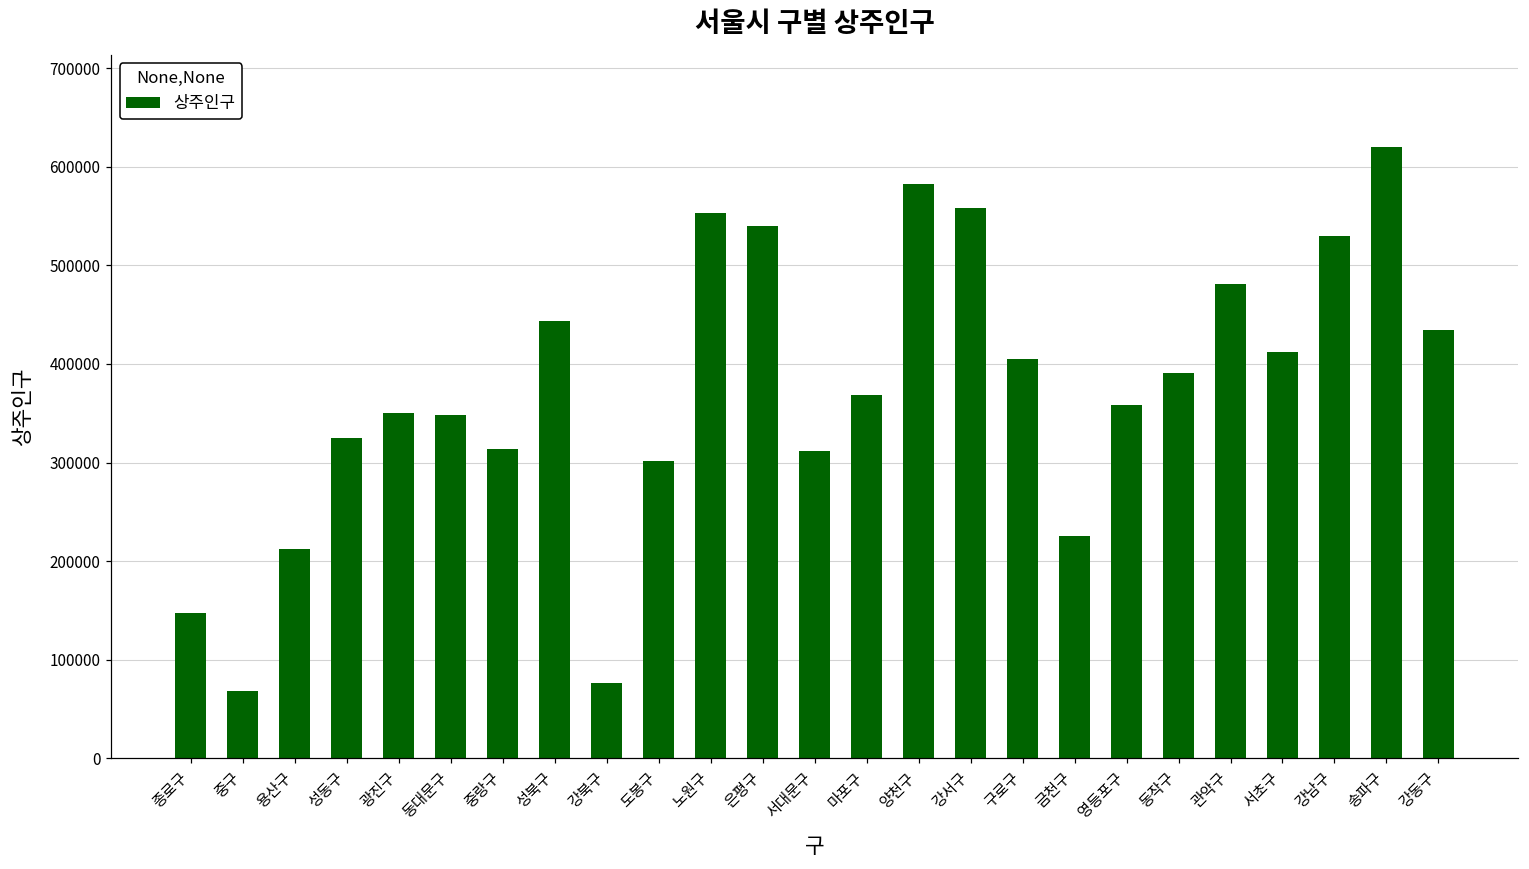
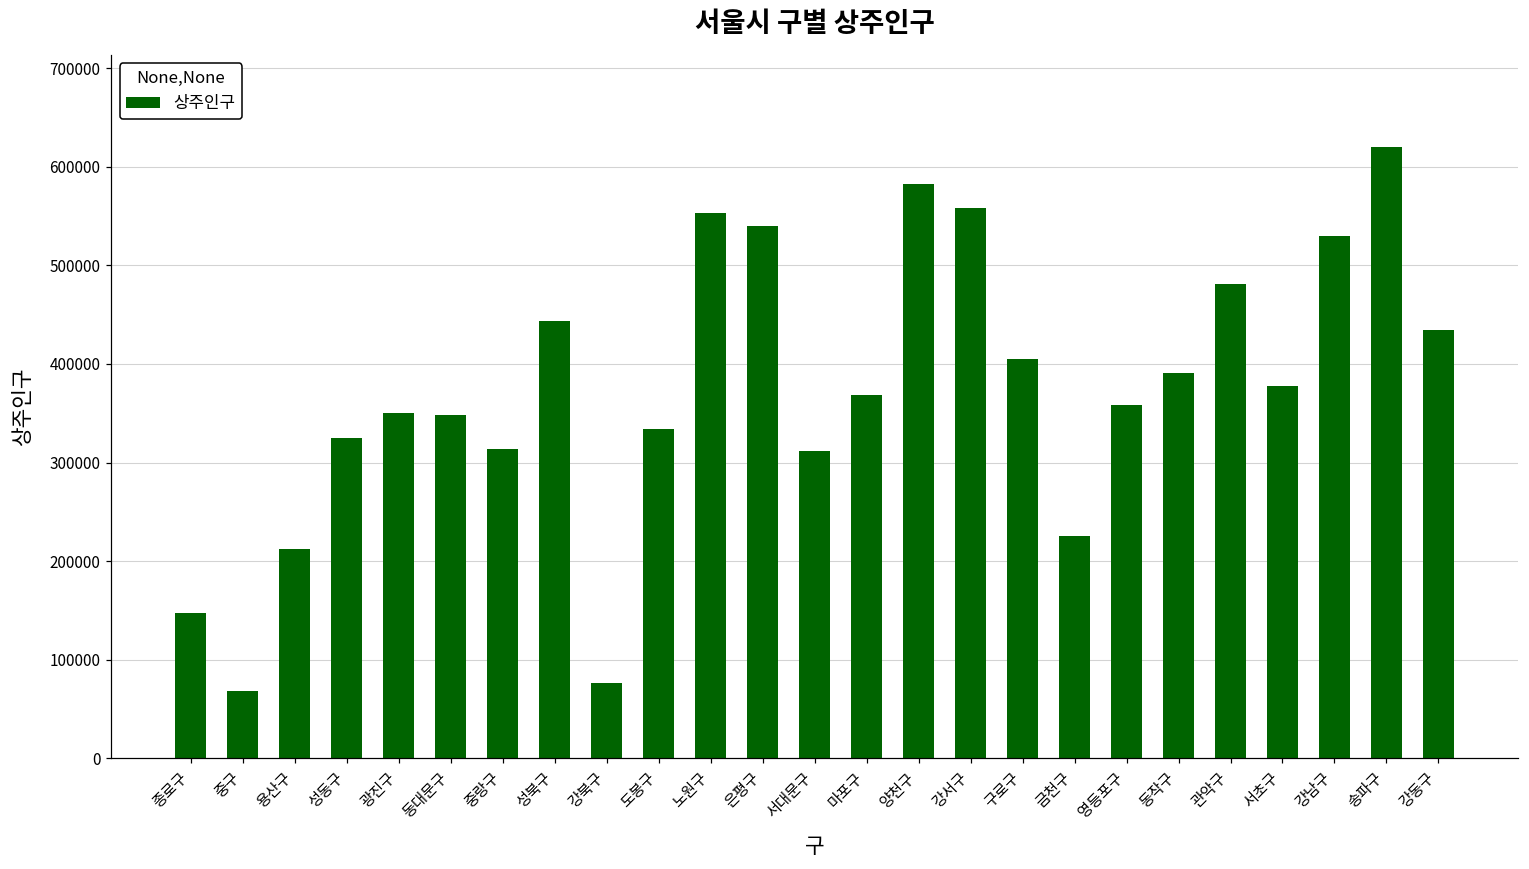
  {
    "종로구": 150000,
    "중구": 70000,
    "용산구": 210000,
    "성동구": 320000,
    "광진구": 350000,
    "동대문구": 350000,
    "중랑구": 310000,
    "성북구": 440000,
    "강북구": 80000,
-   "도봉구": 300000,
+   "도봉구": 330000,
    "노원구": 550000,
    "은평구": 540000,
    "서대문구": 310000,
    "마포구": 370000,
    "양천구": 580000,
    "강서구": 560000,
    "구로구": 410000,
    "금천구": 230000,
    "영등포구": 360000,
    "동작구": 390000,
    "관악구": 480000,
-   "서초구": 410000,
+   "서초구": 380000,
    "강남구": 530000,
    "송파구": 620000,
    "강동구": 430000
  }
